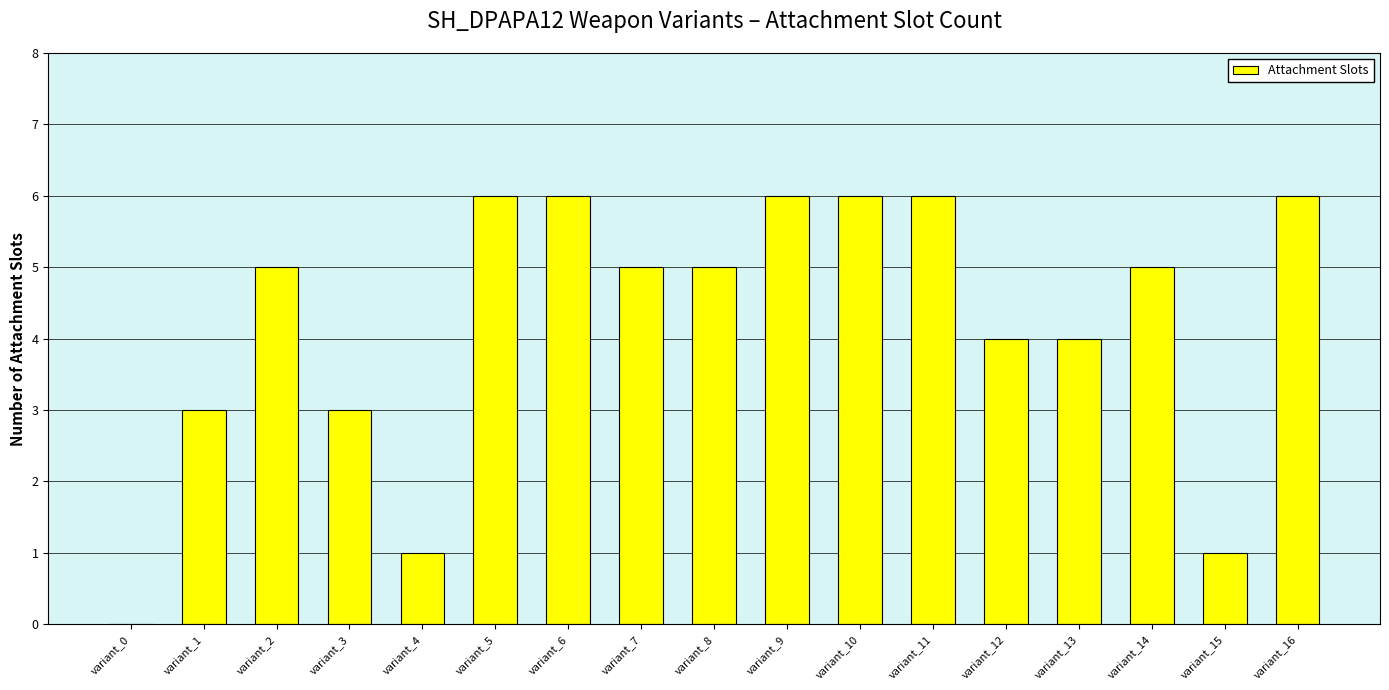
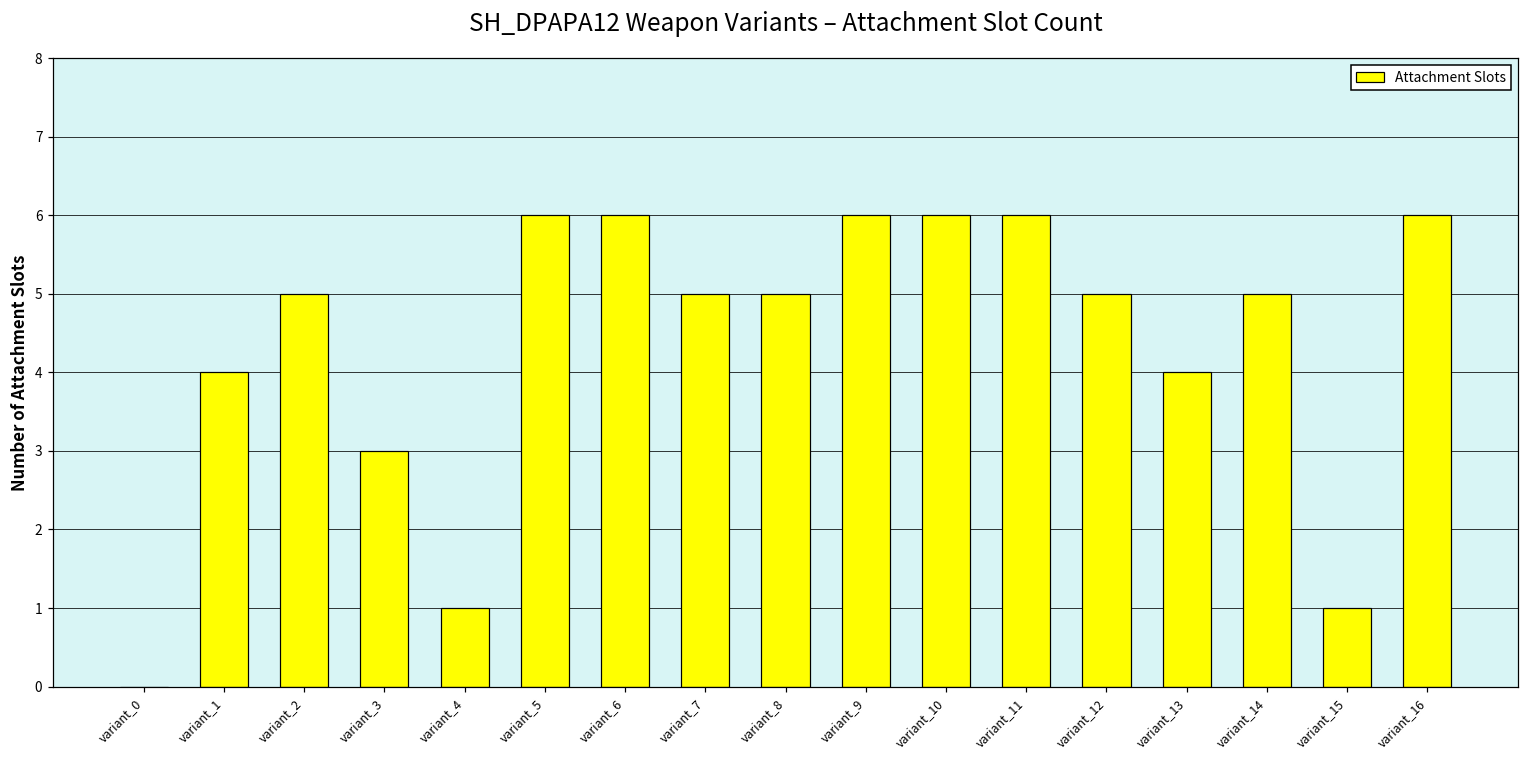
  {
    "variant_0": 0,
-   "variant_1": 3,
+   "variant_1": 4,
    "variant_2": 5,
    "variant_3": 3,
    "variant_4": 1,
    "variant_5": 6,
    "variant_6": 6,
    "variant_7": 5,
    "variant_8": 5,
    "variant_9": 6,
    "variant_10": 6,
    "variant_11": 6,
-   "variant_12": 4,
+   "variant_12": 5,
    "variant_13": 4,
    "variant_14": 5,
    "variant_15": 1,
    "variant_16": 6
  }
